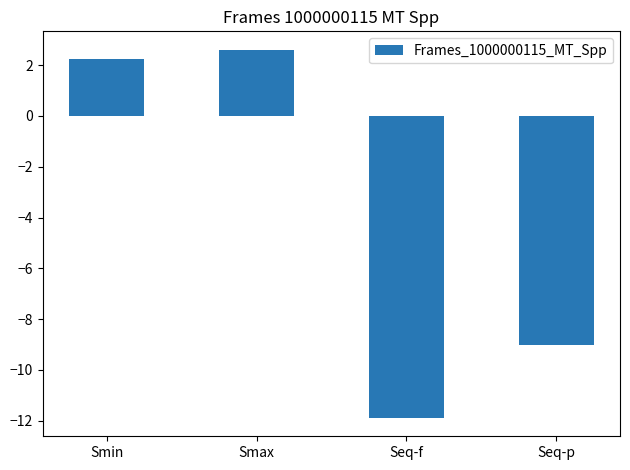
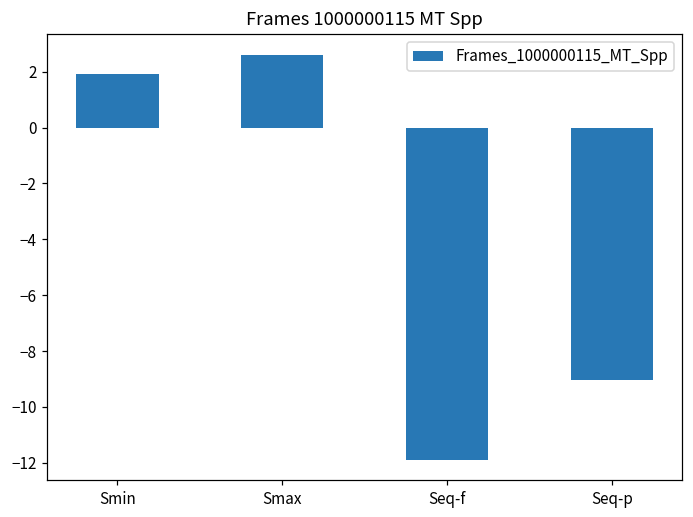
  {
-   "Smin": 2.2,
+   "Smin": 1.9,
    "Smax": 2.6,
    "Seq-f": -11.9,
    "Seq-p": -9.0
  }
